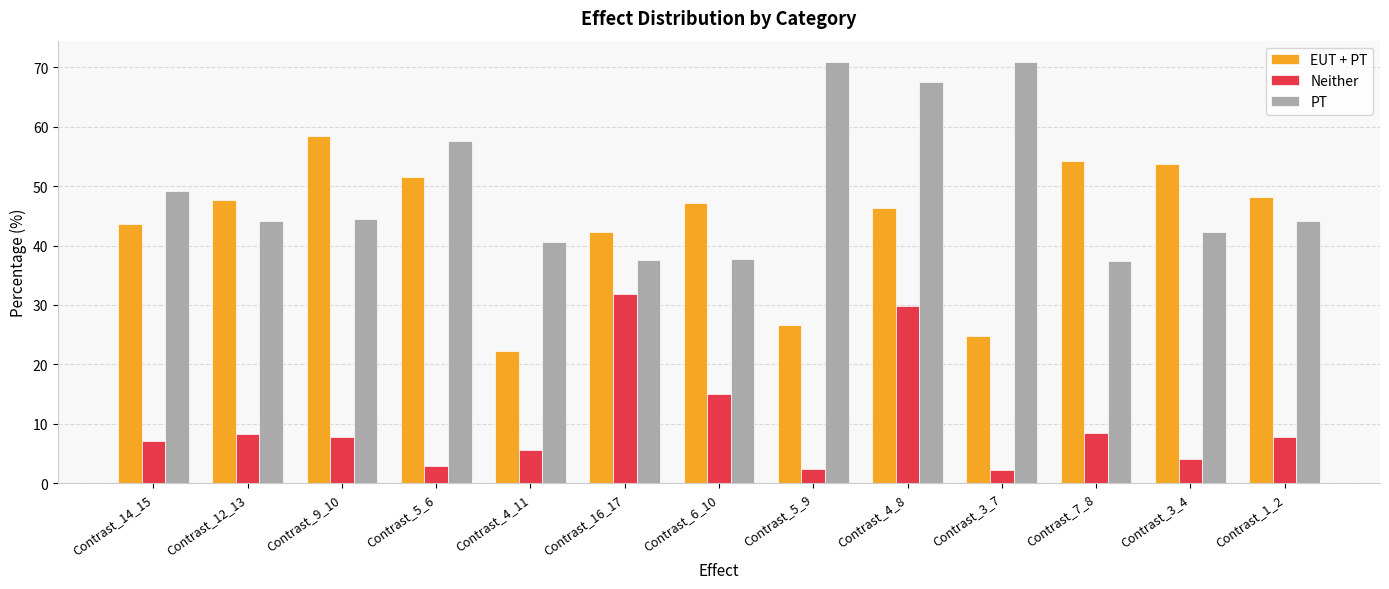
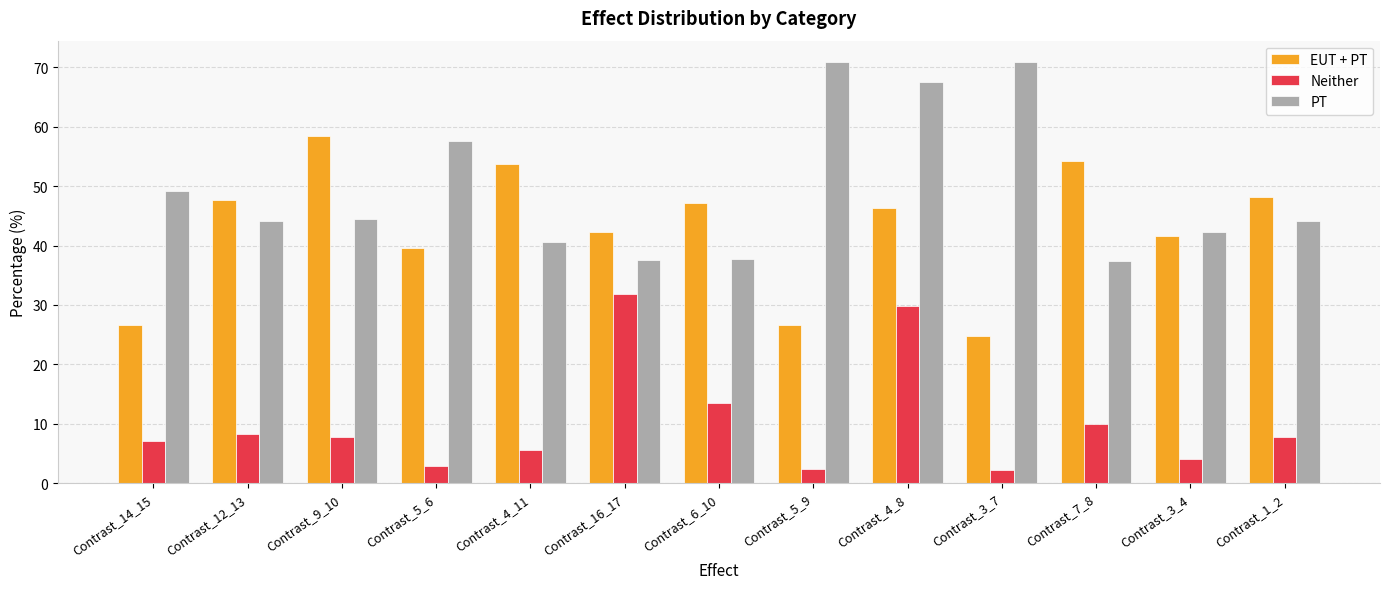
  {
    "EUT + PT": {
-     "Contrast_14_15": 44,
+     "Contrast_14_15": 27,
      "Contrast_12_13": 48,
      "Contrast_9_10": 58,
-     "Contrast_5_6": 51,
-     "Contrast_4_11": 22,
+     "Contrast_5_6": 40,
+     "Contrast_4_11": 54,
      "Contrast_16_17": 42,
      "Contrast_6_10": 47,
      "Contrast_5_9": 27,
      "Contrast_4_8": 46,
      "Contrast_3_7": 25,
      "Contrast_7_8": 54,
-     "Contrast_3_4": 54,
+     "Contrast_3_4": 42,
      "Contrast_1_2": 48
    },
    "Neither": {
      "Contrast_14_15": 7,
      "Contrast_12_13": 8,
      "Contrast_9_10": 8,
      "Contrast_5_6": 3,
      "Contrast_4_11": 6,
      "Contrast_16_17": 32,
-     "Contrast_6_10": 15,
+     "Contrast_6_10": 13,
      "Contrast_5_9": 2,
      "Contrast_4_8": 30,
      "Contrast_3_7": 2,
-     "Contrast_7_8": 8,
+     "Contrast_7_8": 10,
      "Contrast_3_4": 4,
      "Contrast_1_2": 8
    },
    "PT": {
      "Contrast_14_15": 49,
      "Contrast_12_13": 44,
      "Contrast_9_10": 44,
      "Contrast_5_6": 58,
      "Contrast_4_11": 41,
      "Contrast_16_17": 38,
      "Contrast_6_10": 38,
      "Contrast_5_9": 71,
      "Contrast_4_8": 67,
      "Contrast_3_7": 71,
      "Contrast_7_8": 37,
      "Contrast_3_4": 42,
      "Contrast_1_2": 44
    }
  }
